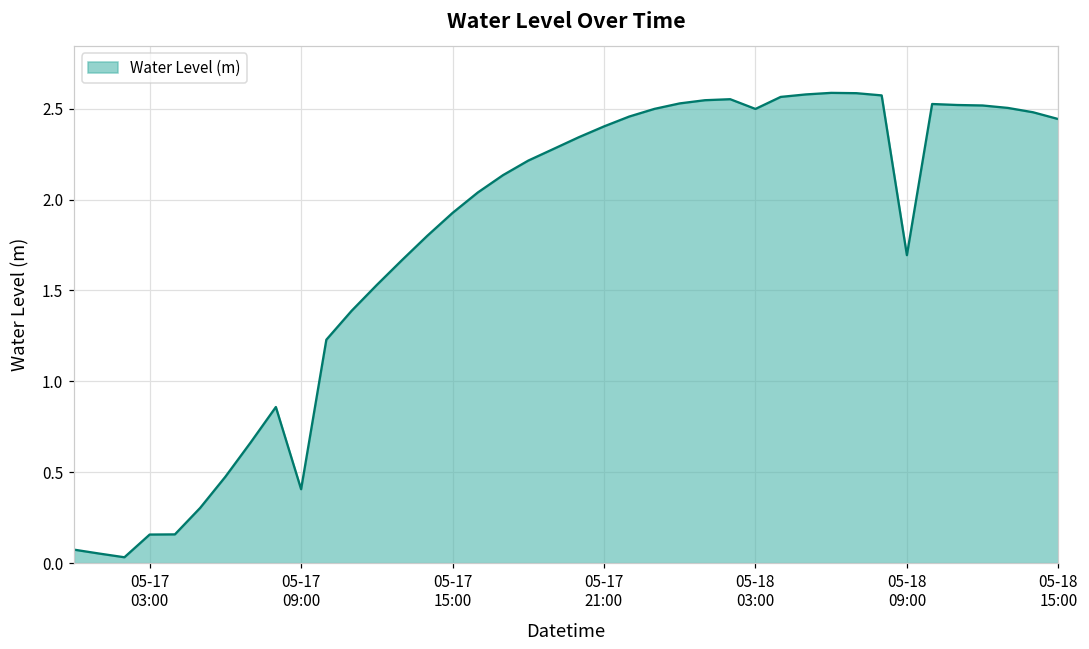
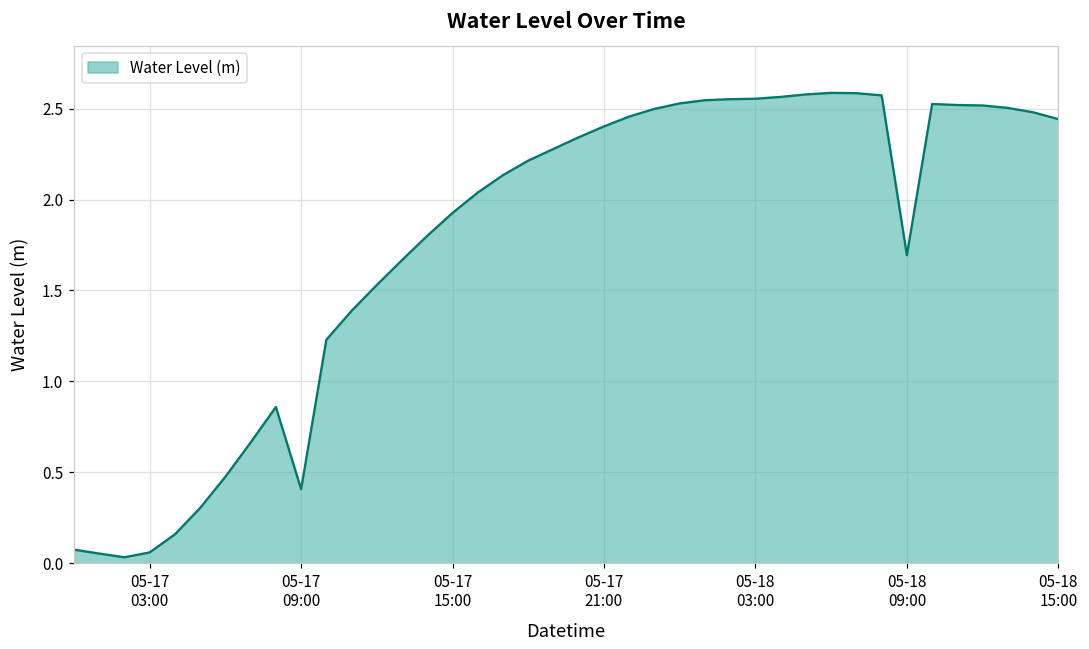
  {
-   "05-17 03:00": 0.16,
+   "05-17 03:00": 0.06,
    "05-17 09:00": 0.41,
    "05-17 15:00": 1.93,
    "05-17 21:00": 2.40,
-   "05-18 03:00": 2.50,
+   "05-18 03:00": 2.55,
    "05-18 09:00": 1.69,
    "05-18 15:00": 2.44
  }
